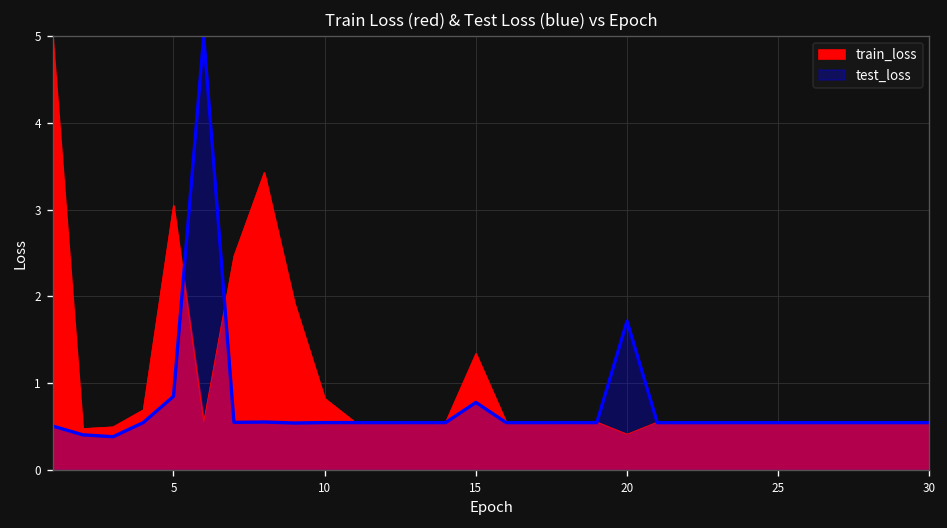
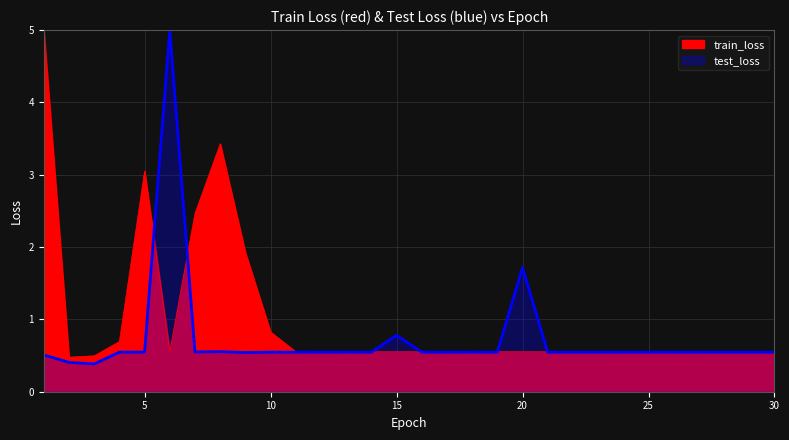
  {
    "train_loss": {
      "5": 3.0,
      "10": 0.8,
-     "15": 1.3,
-     "20": 0.4
+     "15": 0.6,
+     "20": 0.6
    },
    "test_loss": {
-     "5": 0.8,
+     "5": 0.5,
      "10": 0.5,
      "15": 0.8,
      "20": 1.7
    }
  }
